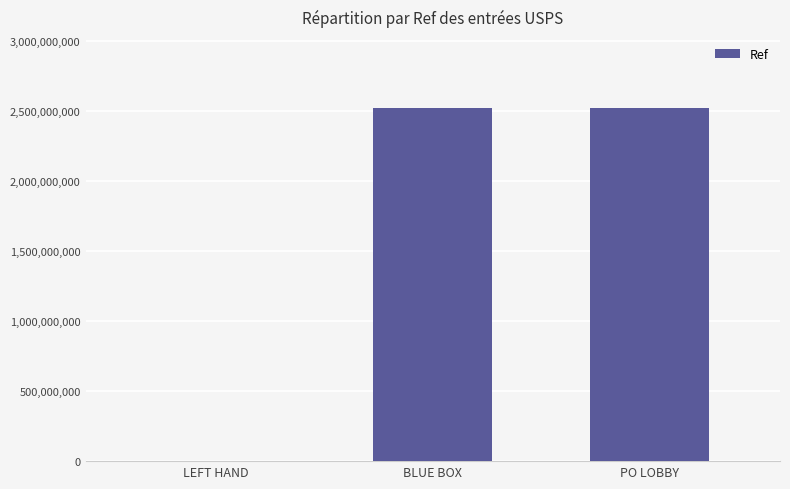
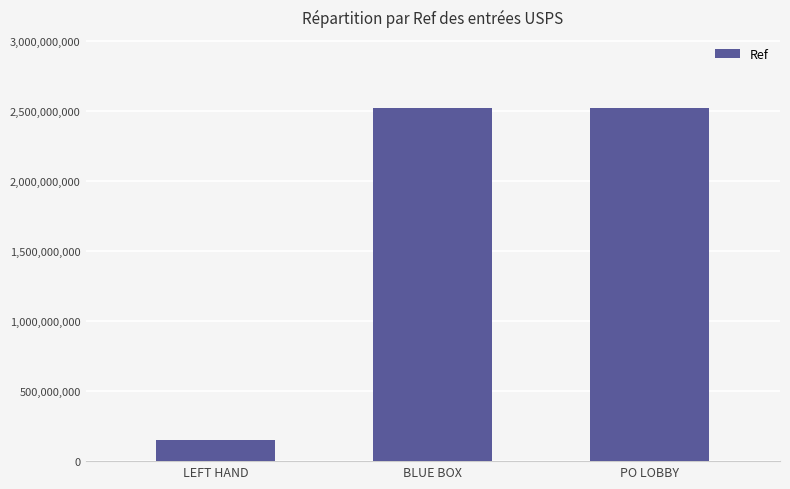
  {
-   "LEFT HAND": "0",
+   "LEFT HAND": "150,000,000",
    "BLUE BOX": "2,530,000,000",
    "PO LOBBY": "2,530,000,000"
  }
